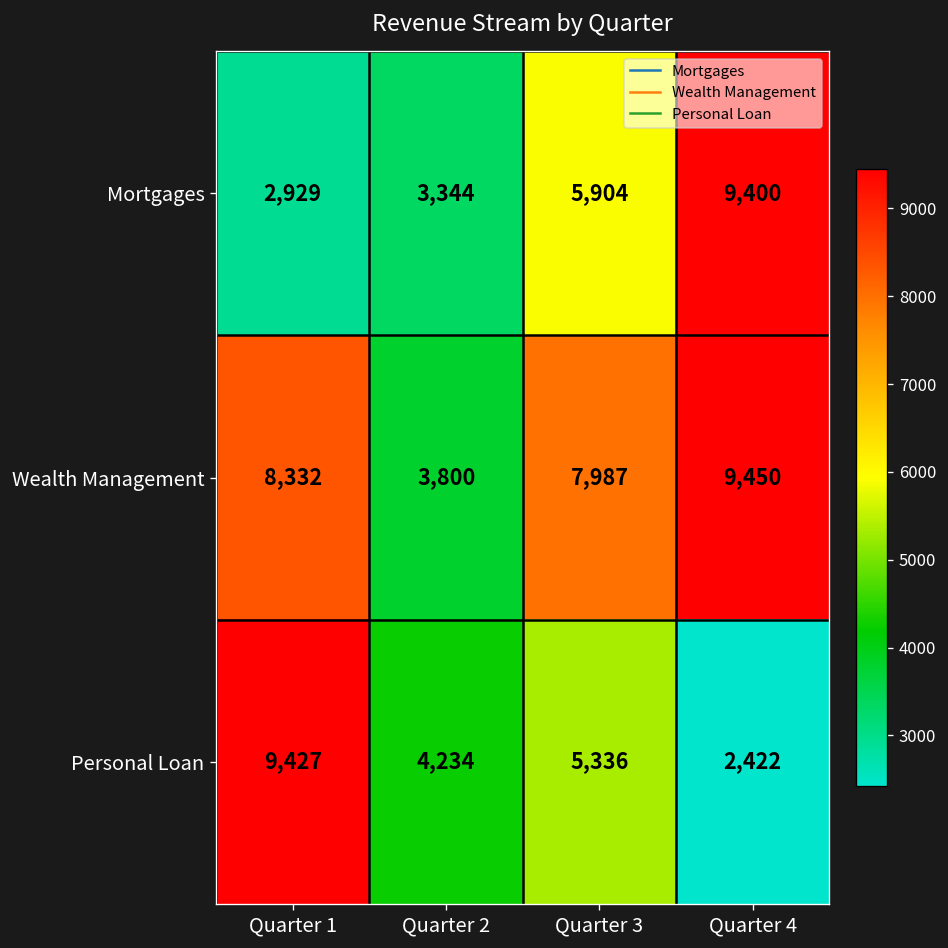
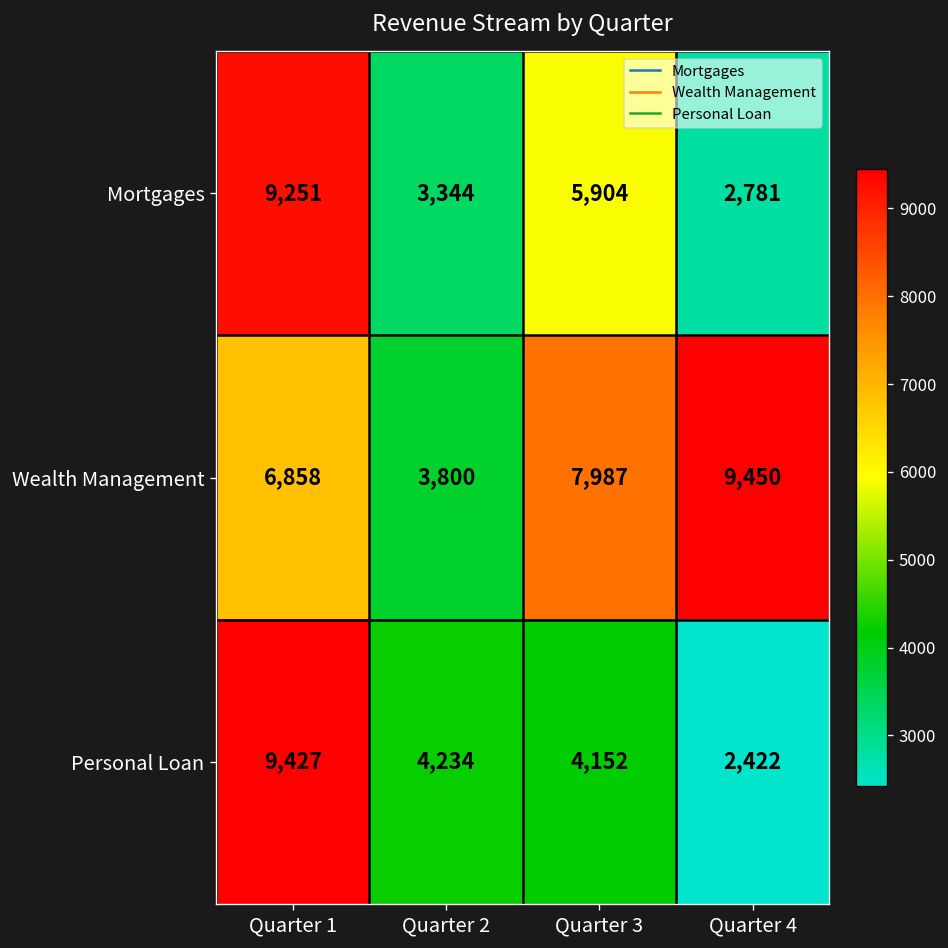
  {
    "Mortgages": {
-     "Quarter 1": "2,929",
+     "Quarter 1": "9,251",
      "Quarter 2": "3,344",
      "Quarter 3": "5,904",
-     "Quarter 4": "9,400"
+     "Quarter 4": "2,781"
    },
    "Wealth Management": {
-     "Quarter 1": "8,332",
+     "Quarter 1": "6,858",
      "Quarter 2": "3,800",
      "Quarter 3": "7,987",
      "Quarter 4": "9,450"
    },
    "Personal Loan": {
      "Quarter 1": "9,427",
      "Quarter 2": "4,234",
-     "Quarter 3": "5,336",
+     "Quarter 3": "4,152",
      "Quarter 4": "2,422"
    }
  }
